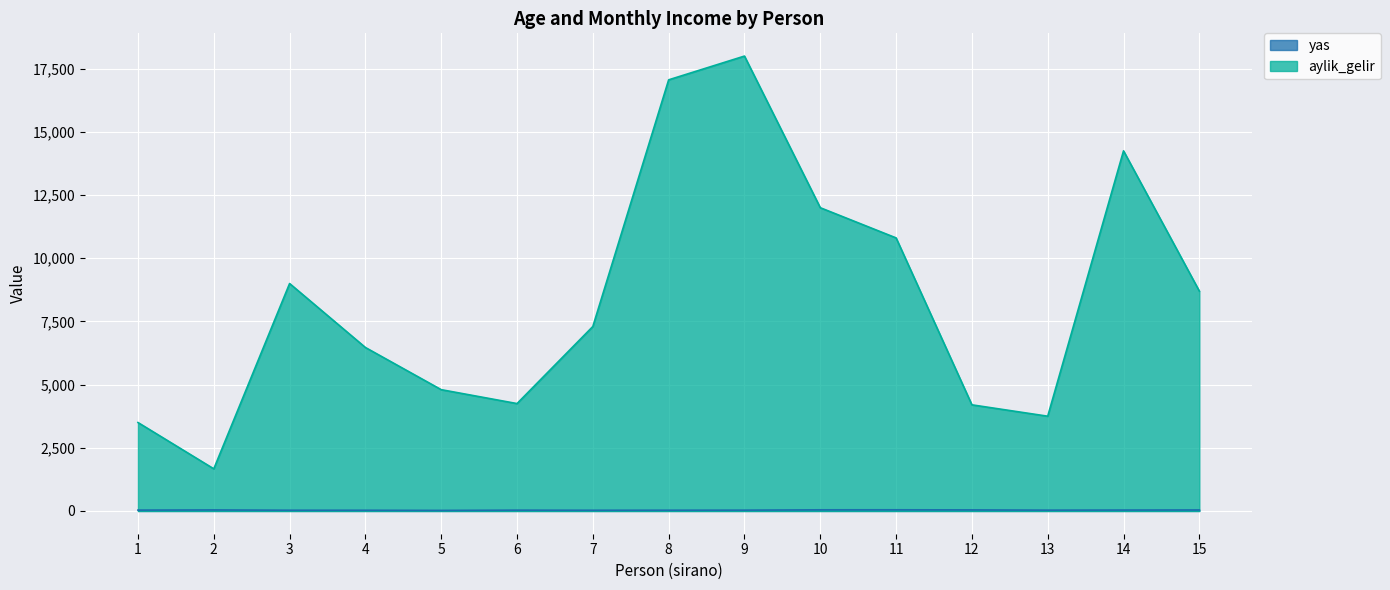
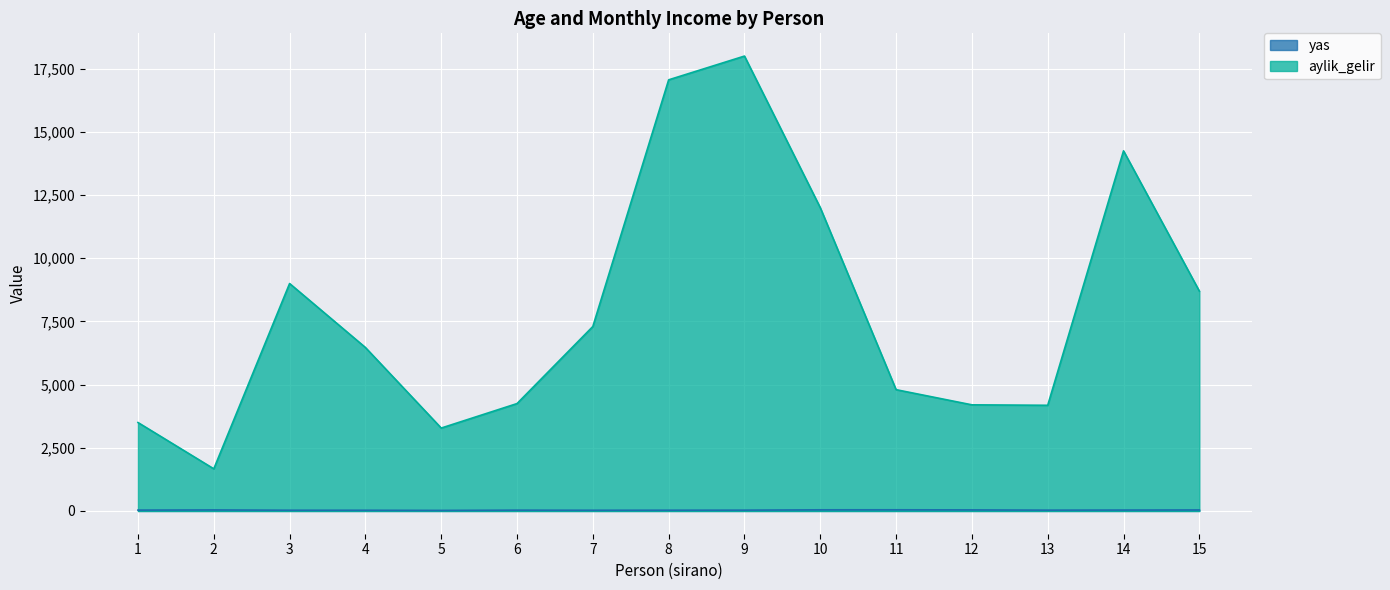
  {
    "yas": {
      "1": "0",
      "2": "0",
      "3": "0",
      "4": "0",
      "5": "0",
      "6": "0",
      "7": "0",
      "8": "0",
      "9": "0",
      "10": "0",
      "11": "0",
      "12": "0",
      "13": "0",
      "14": "0",
      "15": "0"
    },
    "aylik_gelir": {
      "1": "3,500",
      "2": "1,700",
      "3": "9,000",
      "4": "6,500",
-     "5": "4,800",
+     "5": "3,300",
      "6": "4,300",
      "7": "7,300",
      "8": "17,100",
      "9": "18,000",
      "10": "12,000",
-     "11": "10,800",
+     "11": "4,800",
      "12": "4,200",
-     "13": "3,800",
+     "13": "4,200",
      "14": "14,300",
      "15": "8,700"
    }
  }
